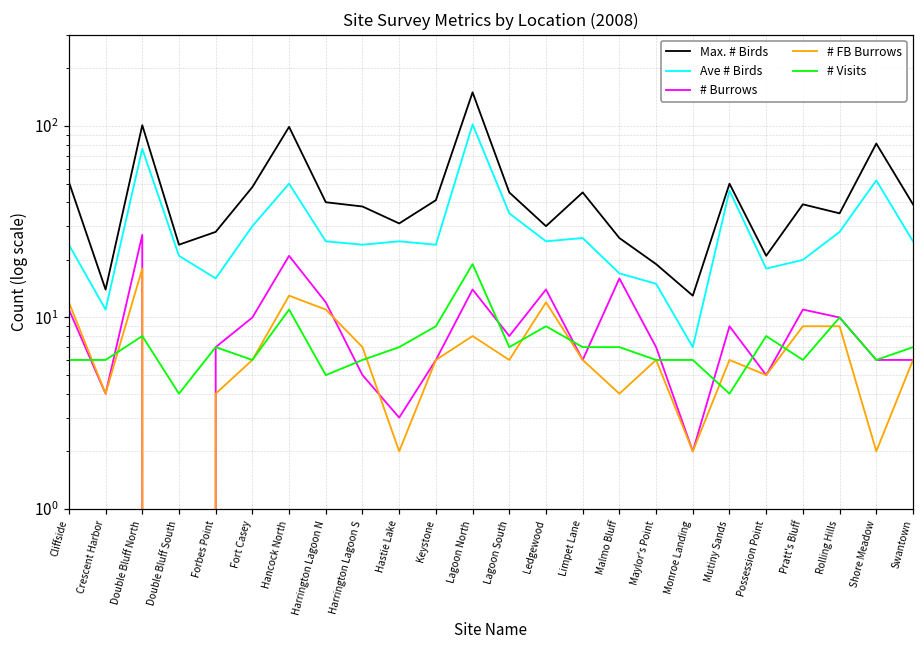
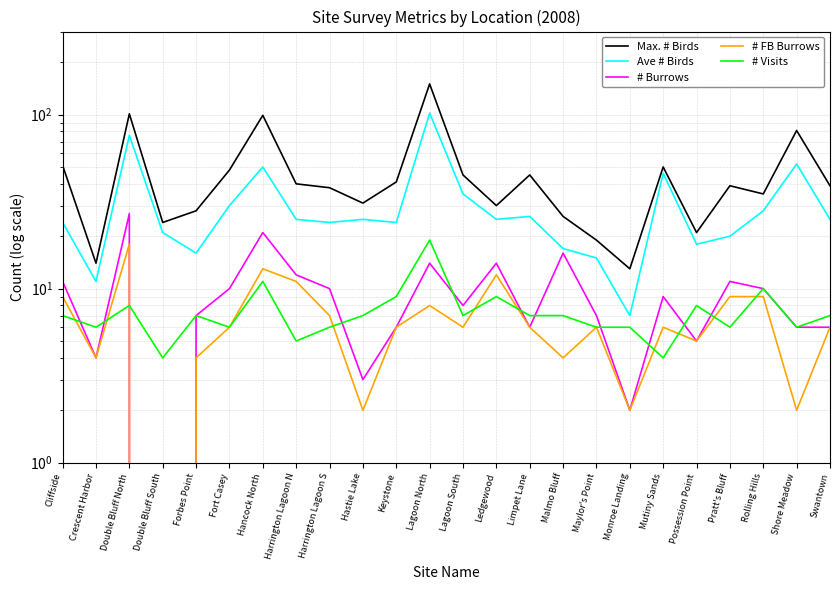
  {
    "Max. # Birds": {
      "Cliffside": 51,
      "Crescent Harbor": 14,
      "Double Bluff North": 100,
      "Double Bluff South": 24,
      "Forbes Point": 28,
      "Fort Casey": 48,
      "Hancock North": 100,
      "Harrington Lagoon N": 40,
      "Harrington Lagoon S": 38,
      "Hastie Lake": 31,
      "Keystone": 41,
      "Lagoon North": 150,
      "Lagoon South": 45,
      "Ledgewood": 30,
      "Limpet Lane": 45,
      "Malmo Bluff": 26,
      "Maylor's Point": 19,
      "Monroe Landing": 13,
      "Mutiny Sands": 50,
      "Possession Point": 21,
      "Pratt's Bluff": 39,
      "Rolling Hills": 35,
      "Shore Meadow": 80,
      "Swantown": 39
    },
    "Ave # Birds": {
      "Cliffside": 24,
      "Crescent Harbor": 11,
      "Double Bluff North": 80,
      "Double Bluff South": 21,
      "Forbes Point": 16,
      "Fort Casey": 30,
      "Hancock North": 50,
      "Harrington Lagoon N": 25,
      "Harrington Lagoon S": 24,
      "Hastie Lake": 25,
      "Keystone": 24,
      "Lagoon North": 100,
      "Lagoon South": 35,
      "Ledgewood": 25,
      "Limpet Lane": 26,
      "Malmo Bluff": 17,
      "Maylor's Point": 15,
      "Monroe Landing": 7,
      "Mutiny Sands": 46,
      "Possession Point": 18,
      "Pratt's Bluff": 20,
      "Rolling Hills": 28,
      "Shore Meadow": 52,
      "Swantown": 25
    },
    "# Burrows": {
      "Cliffside": 11,
      "Double Bluff North": 27,
      "Fort Casey": 10,
      "Hancock North": 21,
      "Harrington Lagoon N": 12,
-     "Harrington Lagoon S": 5,
+     "Harrington Lagoon S": 10,
      "Hastie Lake": 3,
      "Lagoon North": 14,
      "Lagoon South": 8,
      "Ledgewood": 14,
      "Malmo Bluff": 16,
      "Maylor's Point": 7,
      "Mutiny Sands": 9,
      "Pratt's Bluff": 11
    },
    "# FB Burrows": {
-     "Cliffside": 12,
+     "Cliffside": 9,
      "Double Bluff North": 18,
      "Forbes Point": 4,
      "Hancock North": 13,
      "Harrington Lagoon N": 11,
      "Harrington Lagoon S": 7,
      "Hastie Lake": 2,
      "Lagoon North": 8,
      "Lagoon South": 6,
      "Ledgewood": 12,
      "Malmo Bluff": 4,
      "Mutiny Sands": 6,
      "Pratt's Bluff": 9,
      "Rolling Hills": 9,
      "Shore Meadow": 2
    },
    "# Visits": {
-     "Cliffside": 6,
+     "Cliffside": 7,
      "Crescent Harbor": 6,
      "Double Bluff North": 8,
      "Double Bluff South": 4,
      "Hancock North": 11,
      "Harrington Lagoon N": 5,
      "Harrington Lagoon S": 6,
      "Hastie Lake": 7,
      "Keystone": 9,
      "Lagoon North": 19,
      "Lagoon South": 7,
      "Ledgewood": 9,
      "Limpet Lane": 7,
      "Malmo Bluff": 7,
      "Monroe Landing": 6,
      "Mutiny Sands": 4,
      "Possession Point": 8,
      "Pratt's Bluff": 6,
      "Swantown": 7
    }
  }
